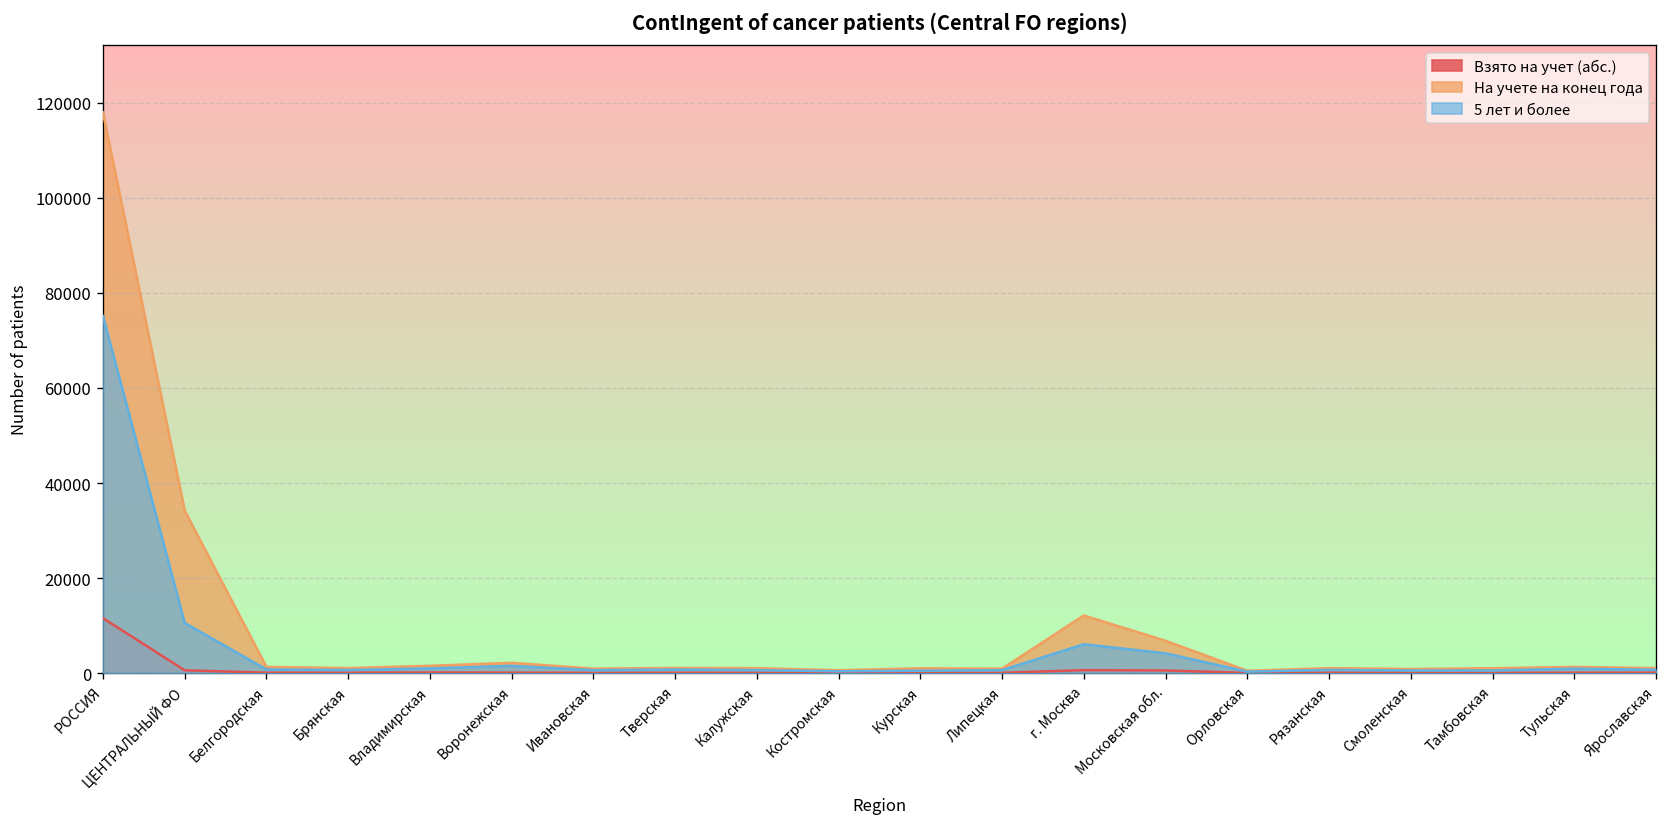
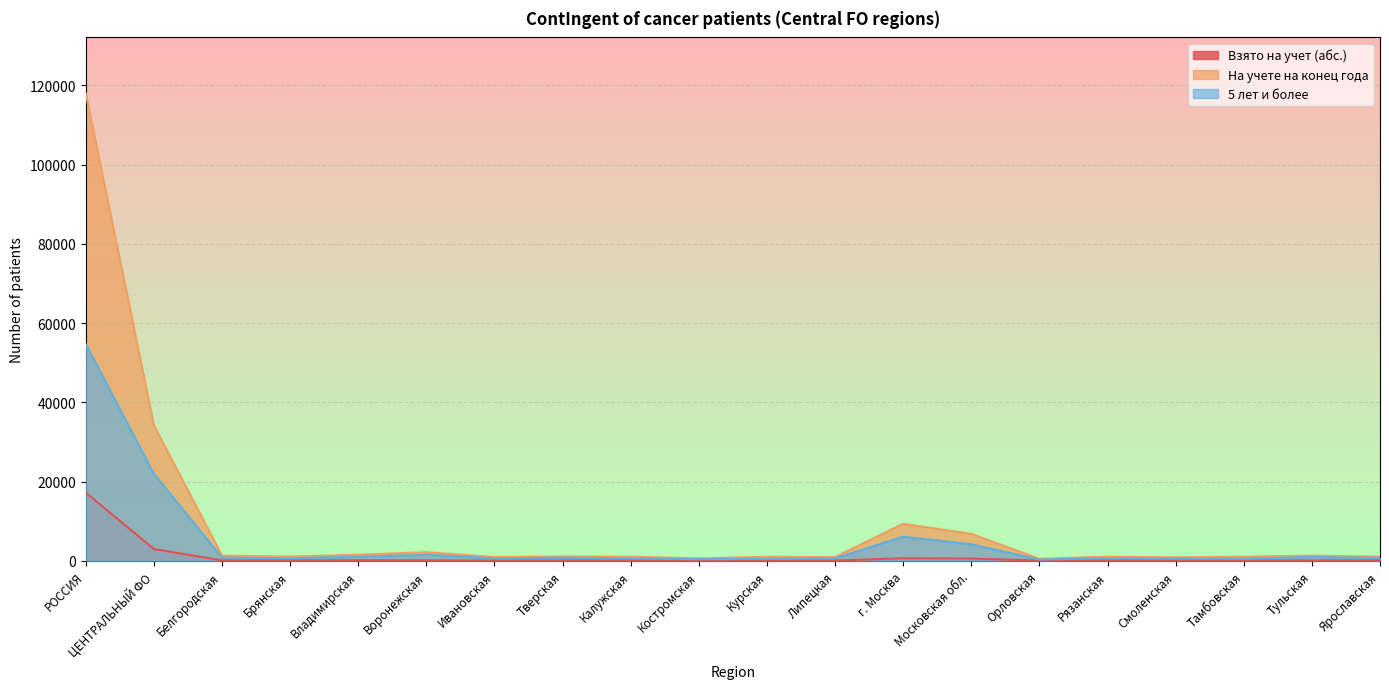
  {
    "Взято на учет (абс.)": {
-     "РОССИЯ": 12000,
-     "ЦЕНТРАЛЬНЫЙ ФО": 1000,
+     "РОССИЯ": 17000,
+     "ЦЕНТРАЛЬНЫЙ ФО": 3000,
      "Белгородская": 0,
      "Владимирская": 0,
      "Воронежская": 0,
      "Тверская": 0,
      "г. Москва": 1000,
      "Московская обл.": 1000,
      "Тульская": 0
    },
    "На учете на конец года": {
      "РОССИЯ": 118000,
      "ЦЕНТРАЛЬНЫЙ ФО": 34000,
-     "г. Москва": 12000,
+     "г. Москва": 9000,
      "Московская обл.": 7000
    },
    "5 лет и более": {
-     "РОССИЯ": 75000,
-     "ЦЕНТРАЛЬНЫЙ ФО": 11000,
+     "РОССИЯ": 55000,
+     "ЦЕНТРАЛЬНЫЙ ФО": 22000,
      "г. Москва": 6000,
      "Московская обл.": 4000
    }
  }
